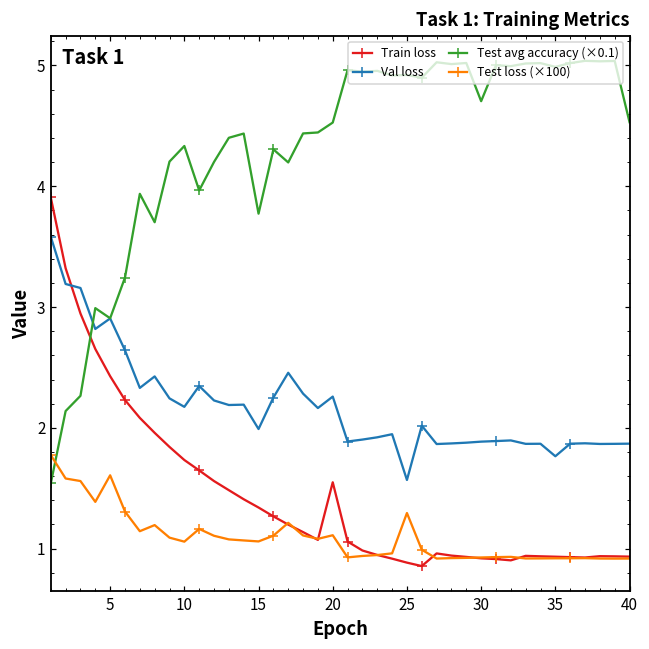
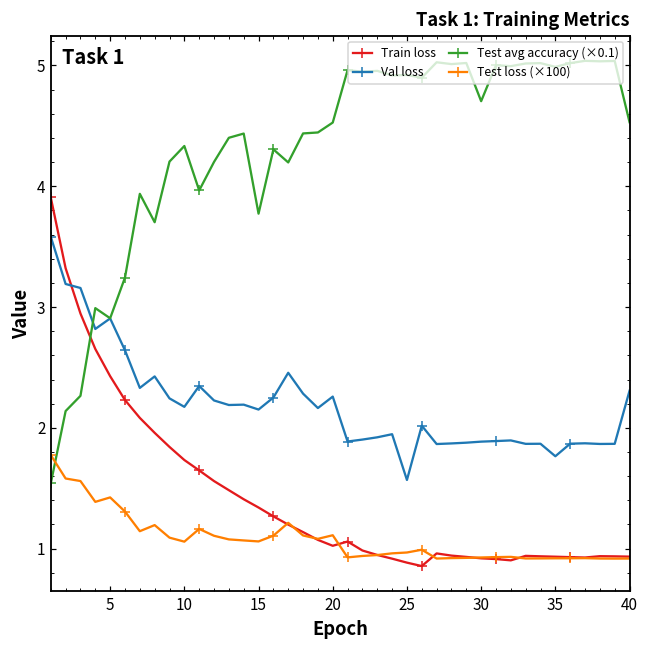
  {
    "Train loss": {
      "5": 2.43,
      "10": 1.73,
      "15": 1.34,
-     "20": 1.55,
+     "20": 1.02,
      "25": 0.88
    },
    "Val loss": {
      "10": 2.17,
-     "15": 1.99,
+     "15": 2.15,
      "20": 2.26,
      "25": 1.57,
      "30": 1.89,
      "35": 1.76,
-     "40": 1.87
+     "40": 2.31
    },
    "Test avg accuracy (×0.1)": {
      "10": 4.33,
      "15": 3.77,
      "20": 4.53,
      "30": 4.70,
      "40": 4.53
    },
    "Test loss (×100)": {
-     "5": 1.61,
+     "5": 1.42,
      "10": 1.06,
      "15": 1.06,
      "20": 1.11,
-     "25": 1.29
+     "25": 0.97
    }
  }
